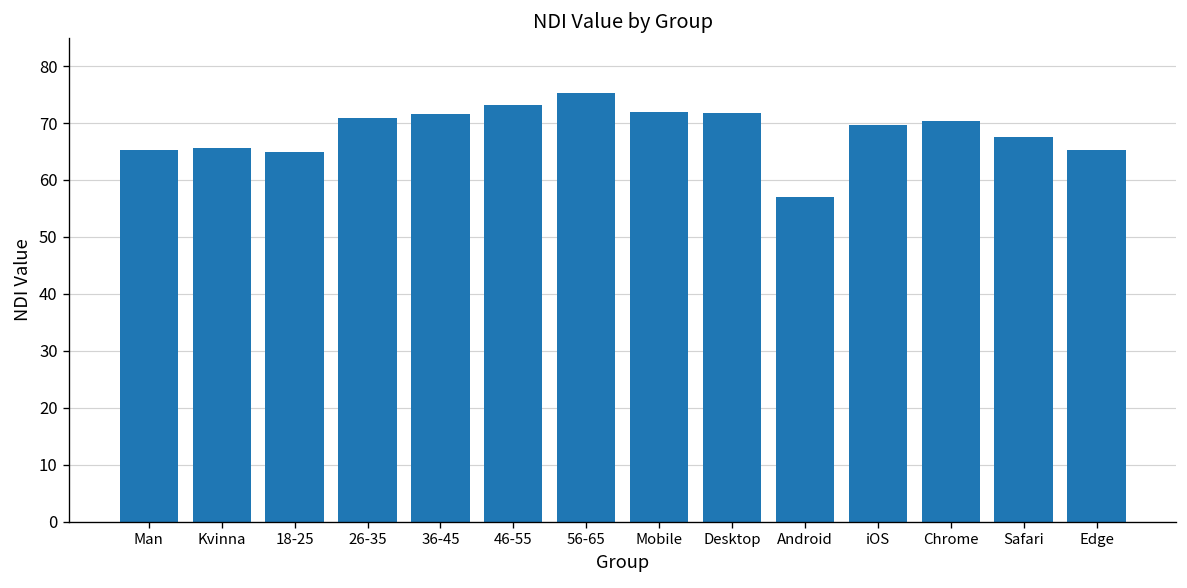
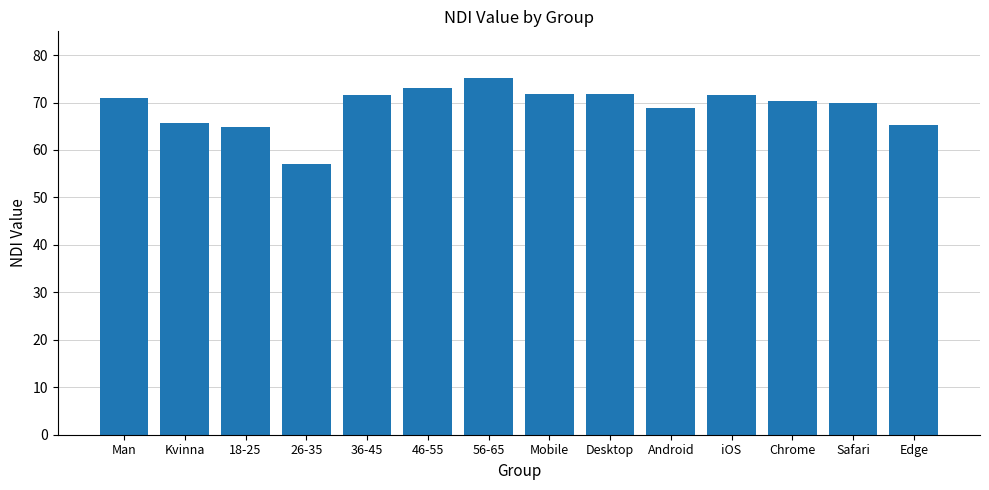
  {
-   "Man": 65,
+   "Man": 71,
    "Kvinna": 66,
    "18-25": 65,
-   "26-35": 71,
+   "26-35": 57,
    "36-45": 72,
    "46-55": 73,
    "56-65": 75,
    "Mobile": 72,
    "Desktop": 72,
-   "Android": 57,
-   "iOS": 70,
+   "Android": 69,
+   "iOS": 72,
    "Chrome": 70,
-   "Safari": 68,
+   "Safari": 70,
    "Edge": 65
  }
